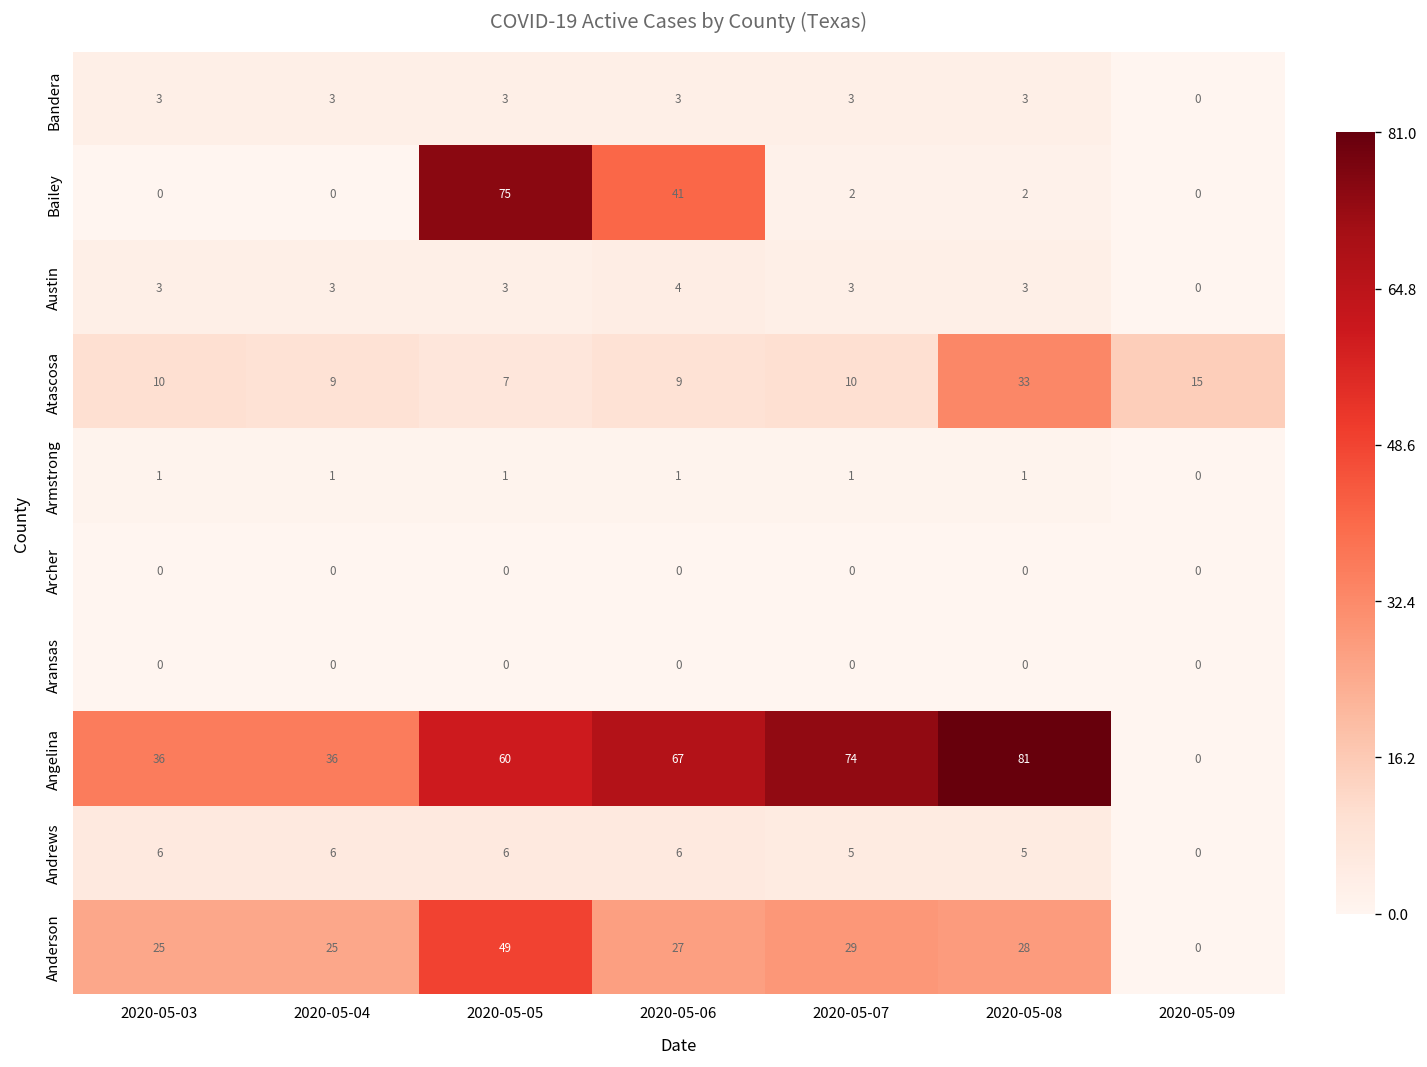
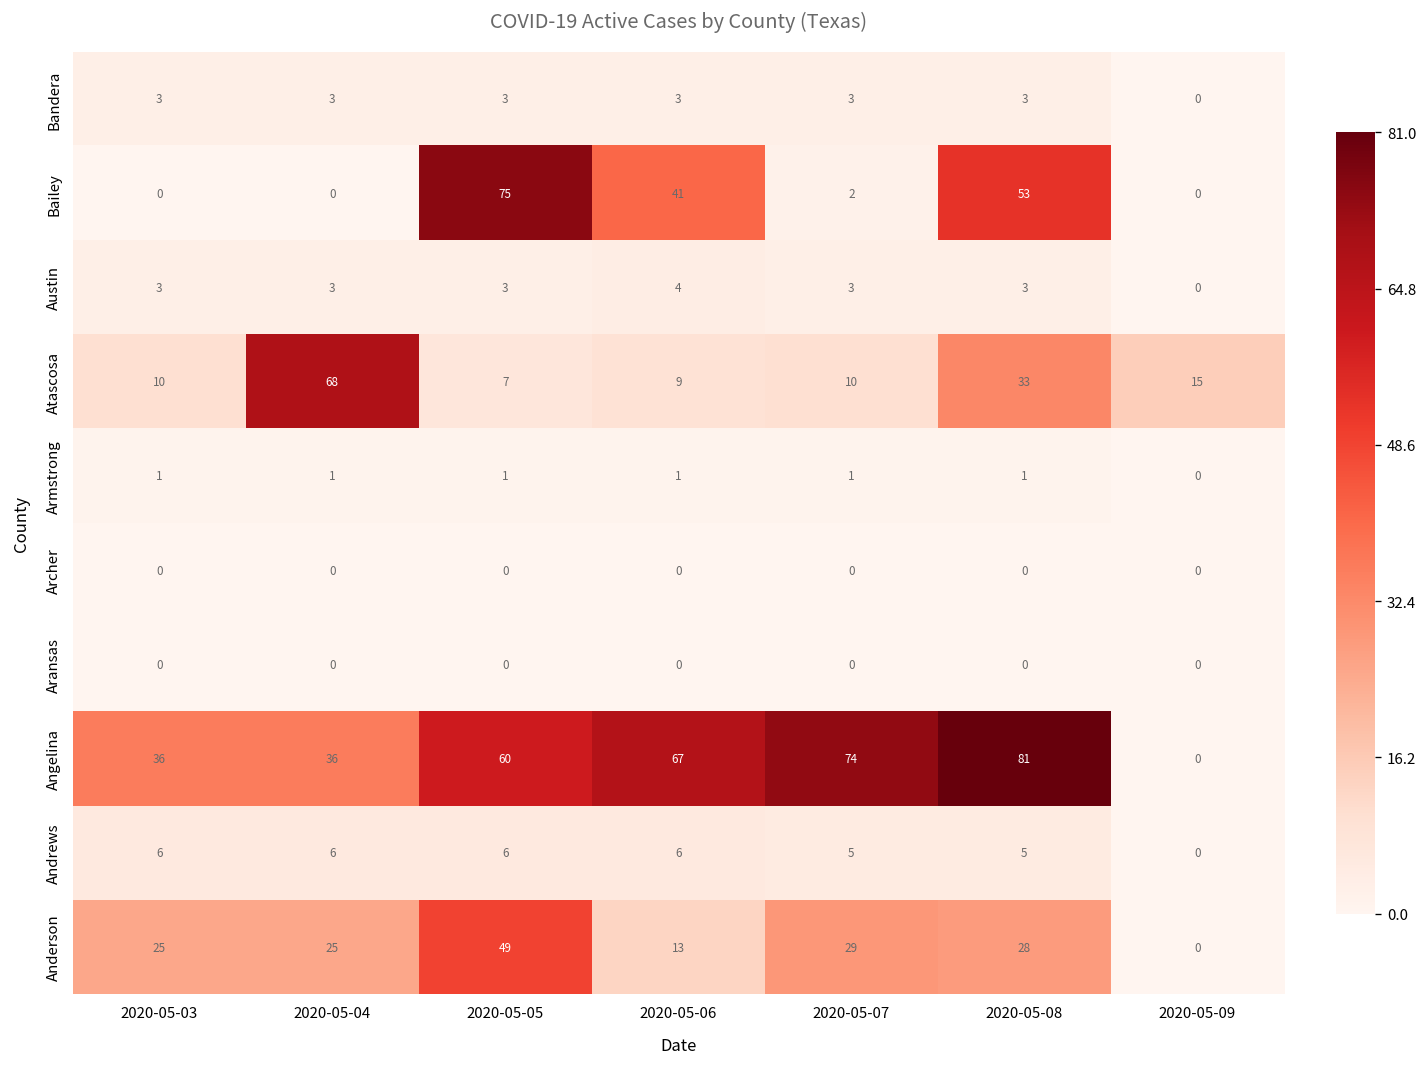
  {
    "Bandera": {
      "2020-05-03": 3,
      "2020-05-04": 3,
      "2020-05-05": 3,
      "2020-05-06": 3,
      "2020-05-07": 3,
      "2020-05-08": 3,
      "2020-05-09": 0
    },
    "Bailey": {
      "2020-05-03": 0,
      "2020-05-04": 0,
      "2020-05-05": 75,
      "2020-05-06": 41,
      "2020-05-07": 2,
-     "2020-05-08": 2,
+     "2020-05-08": 53,
      "2020-05-09": 0
    },
    "Austin": {
      "2020-05-03": 3,
      "2020-05-04": 3,
      "2020-05-05": 3,
      "2020-05-06": 4,
      "2020-05-07": 3,
      "2020-05-08": 3,
      "2020-05-09": 0
    },
    "Atascosa": {
      "2020-05-03": 10,
-     "2020-05-04": 9,
+     "2020-05-04": 68,
      "2020-05-05": 7,
      "2020-05-06": 9,
      "2020-05-07": 10,
      "2020-05-08": 33,
      "2020-05-09": 15
    },
    "Armstrong": {
      "2020-05-03": 1,
      "2020-05-04": 1,
      "2020-05-05": 1,
      "2020-05-06": 1,
      "2020-05-07": 1,
      "2020-05-08": 1,
      "2020-05-09": 0
    },
    "Archer": {
      "2020-05-03": 0,
      "2020-05-04": 0,
      "2020-05-05": 0,
      "2020-05-06": 0,
      "2020-05-07": 0,
      "2020-05-08": 0,
      "2020-05-09": 0
    },
    "Aransas": {
      "2020-05-03": 0,
      "2020-05-04": 0,
      "2020-05-05": 0,
      "2020-05-06": 0,
      "2020-05-07": 0,
      "2020-05-08": 0,
      "2020-05-09": 0
    },
    "Angelina": {
      "2020-05-03": 36,
      "2020-05-04": 36,
      "2020-05-05": 60,
      "2020-05-06": 67,
      "2020-05-07": 74,
      "2020-05-08": 81,
      "2020-05-09": 0
    },
    "Andrews": {
      "2020-05-03": 6,
      "2020-05-04": 6,
      "2020-05-05": 6,
      "2020-05-06": 6,
      "2020-05-07": 5,
      "2020-05-08": 5,
      "2020-05-09": 0
    },
    "Anderson": {
      "2020-05-03": 25,
      "2020-05-04": 25,
      "2020-05-05": 49,
-     "2020-05-06": 27,
+     "2020-05-06": 13,
      "2020-05-07": 29,
      "2020-05-08": 28,
      "2020-05-09": 0
    }
  }
